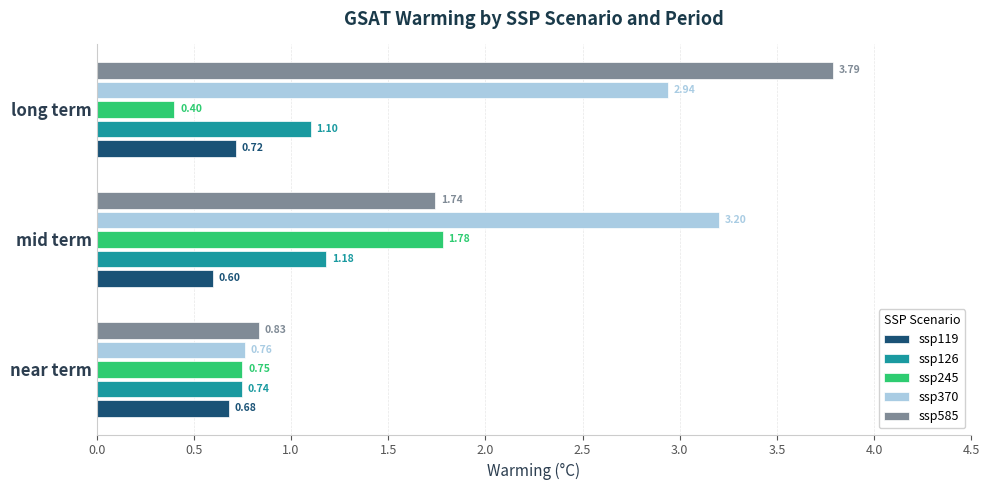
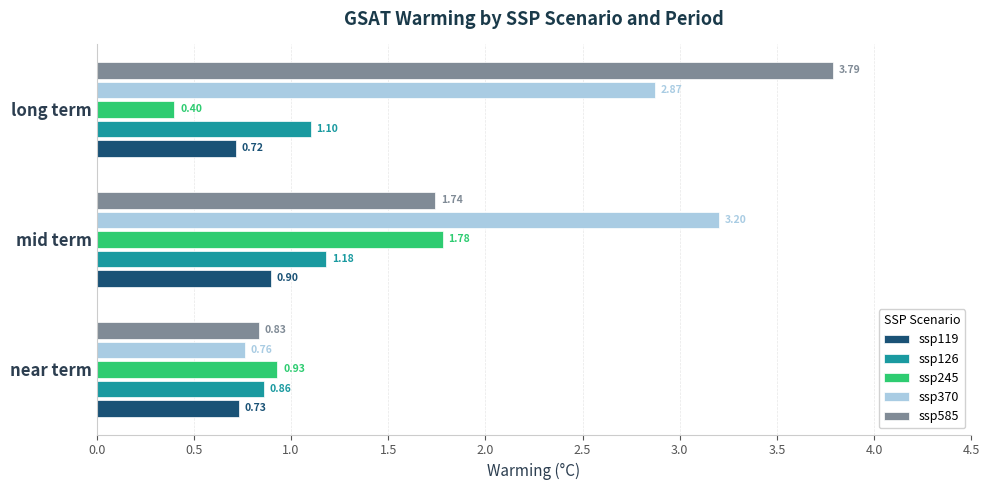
  {
    "ssp119": {
      "long term": 0.72,
-     "mid term": 0.60,
-     "near term": 0.68
+     "mid term": 0.90,
+     "near term": 0.73
    },
    "ssp126": {
      "long term": 1.10,
      "mid term": 1.18,
-     "near term": 0.74
+     "near term": 0.86
    },
    "ssp245": {
      "long term": 0.40,
      "mid term": 1.78,
-     "near term": 0.75
+     "near term": 0.93
    },
    "ssp370": {
-     "long term": 2.94,
+     "long term": 2.87,
      "mid term": 3.20,
      "near term": 0.76
    },
    "ssp585": {
      "long term": 3.79,
      "mid term": 1.74,
      "near term": 0.83
    }
  }
